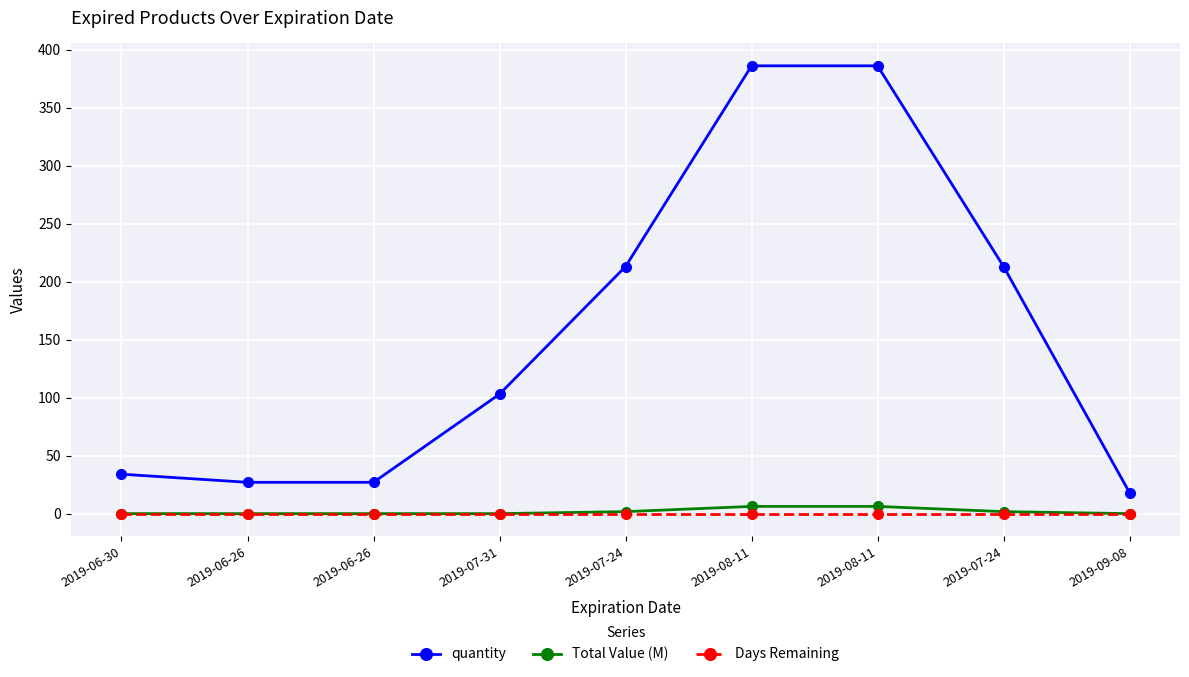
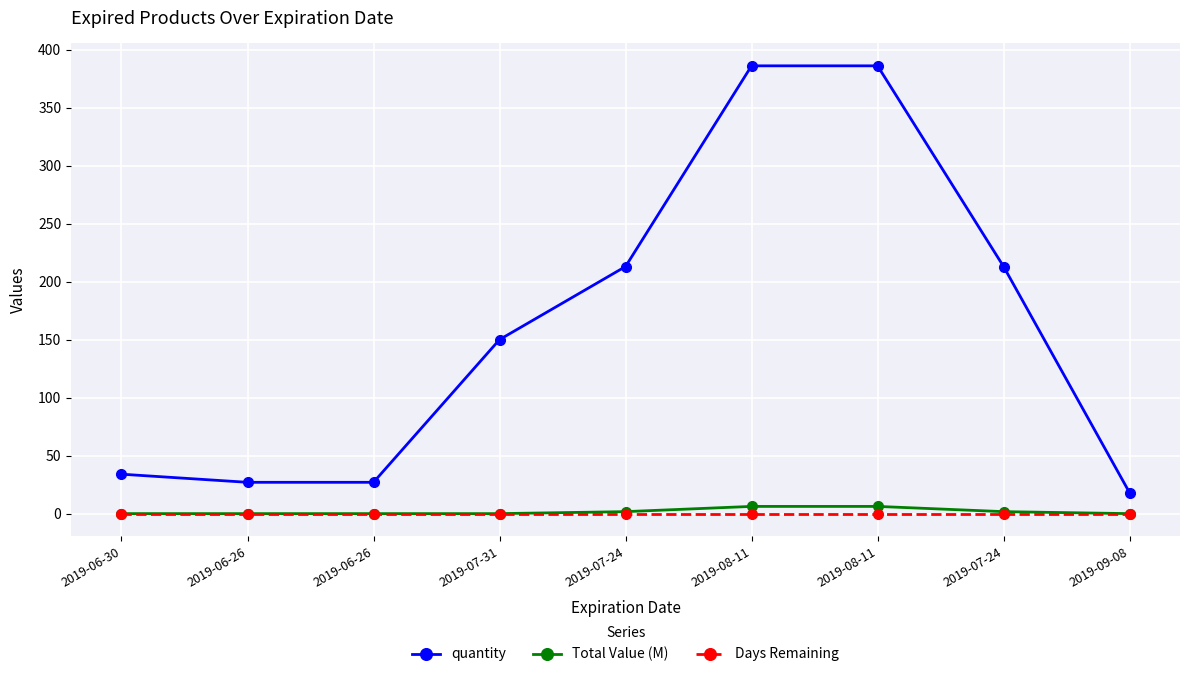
  {
    "quantity": {
      "2019-06-30": 34,
-     "2019-07-31": 103,
+     "2019-07-31": 150,
      "2019-09-08": 18
    }
  }
